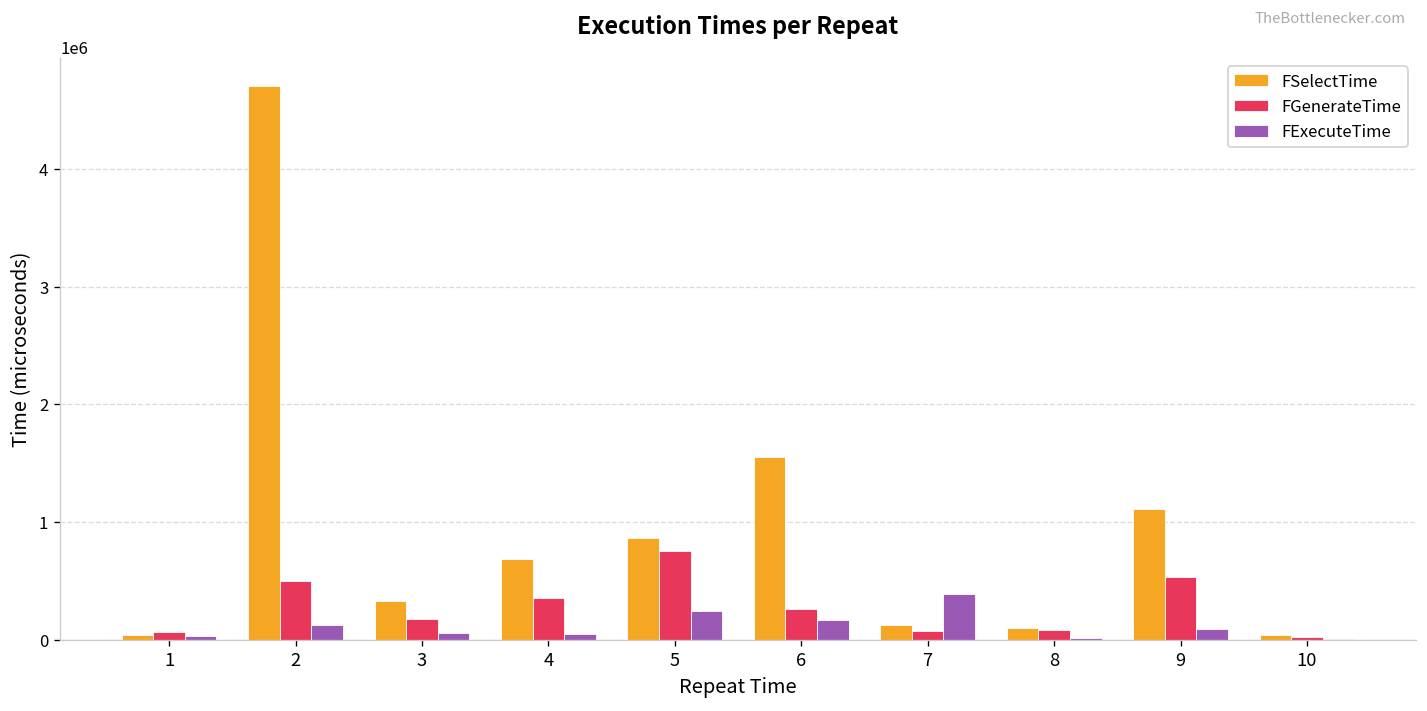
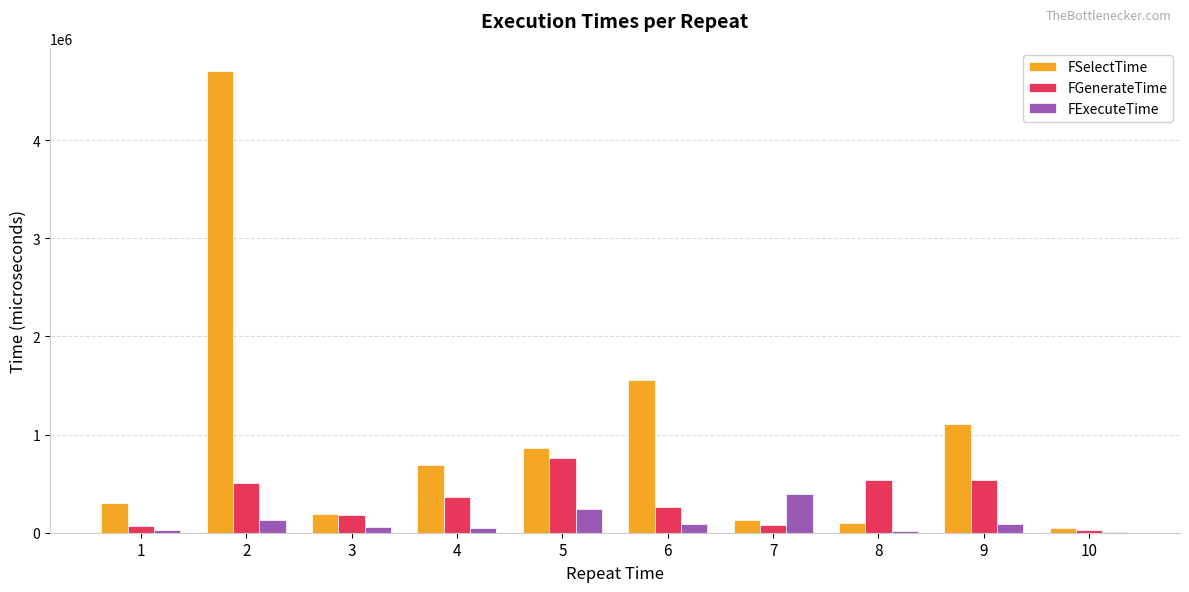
  {
    "FSelectTime": {
-     "1": 0,
+     "1": 300000,
      "2": 4700000,
-     "3": 300000,
+     "3": 200000,
      "4": 700000,
      "5": 900000,
      "6": 1600000,
      "7": 100000,
      "8": 100000,
      "9": 1100000,
      "10": 0
    },
    "FGenerateTime": {
      "1": 100000,
      "2": 500000,
      "3": 200000,
      "4": 400000,
      "5": 800000,
      "6": 300000,
      "7": 100000,
-     "8": 100000,
+     "8": 500000,
      "9": 500000,
      "10": 0
    },
    "FExecuteTime": {
      "1": 0,
      "2": 100000,
      "3": 100000,
      "4": 0,
      "5": 200000,
-     "6": 200000,
+     "6": 100000,
      "7": 400000,
      "9": 100000
    }
  }
